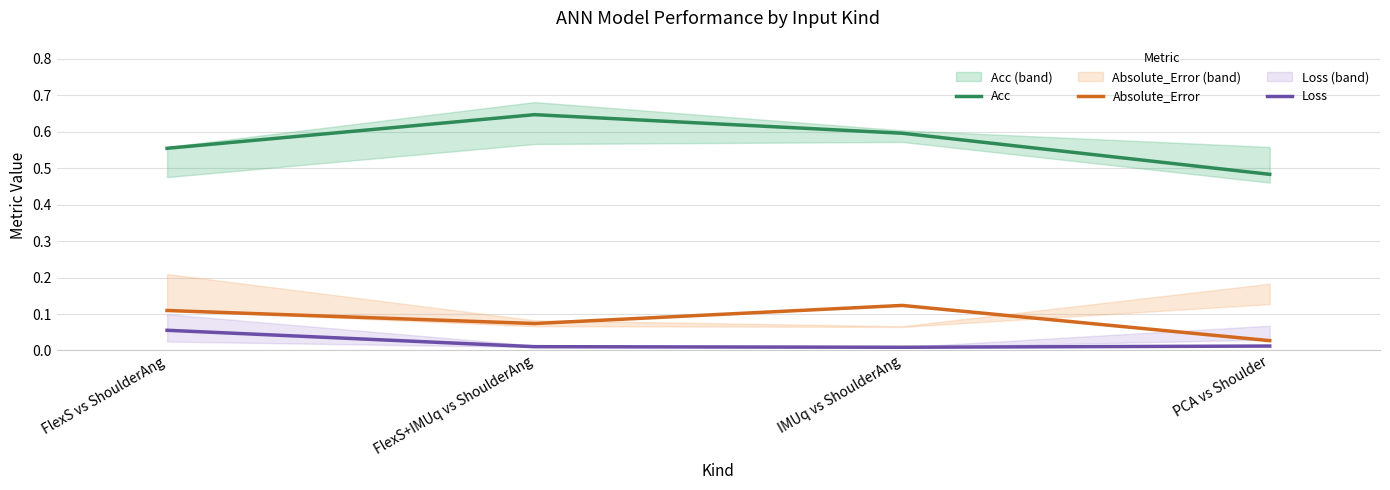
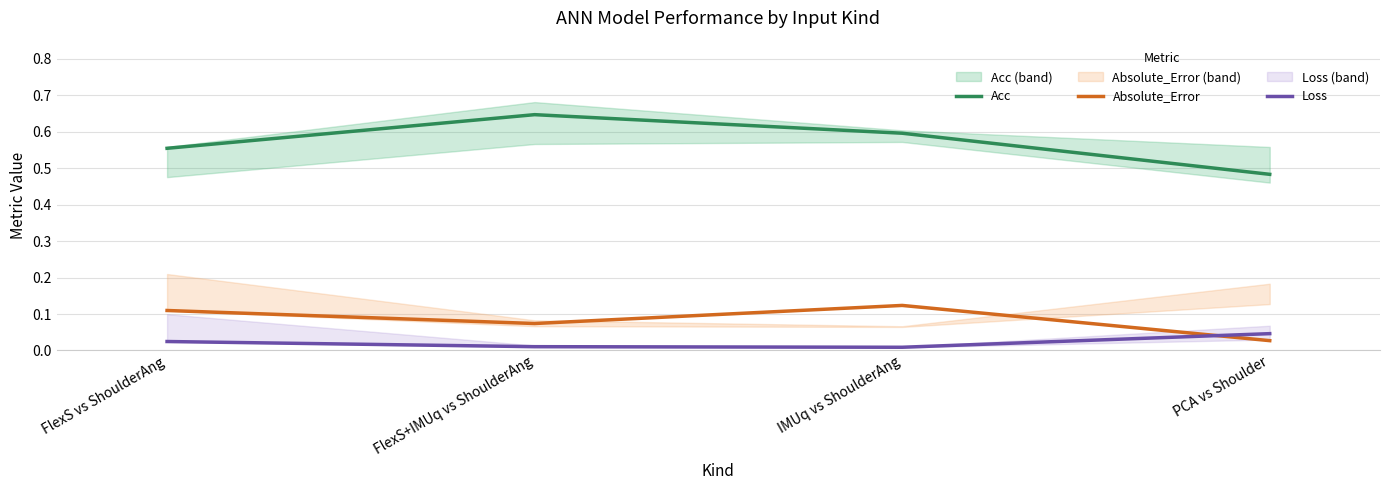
  {
    "Absolute_Error": {
      "FlexS vs ShoulderAng": 0.11,
      "FlexS+IMUq vs ShoulderAng": 0.07,
      "IMUq vs ShoulderAng": 0.12,
      "PCA vs Shoulder": 0.03
    },
    "Loss": {
-     "FlexS vs ShoulderAng": 0.06,
-     "PCA vs Shoulder": 0.01
+     "FlexS vs ShoulderAng": 0.02,
+     "PCA vs Shoulder": 0.05
    }
  }
